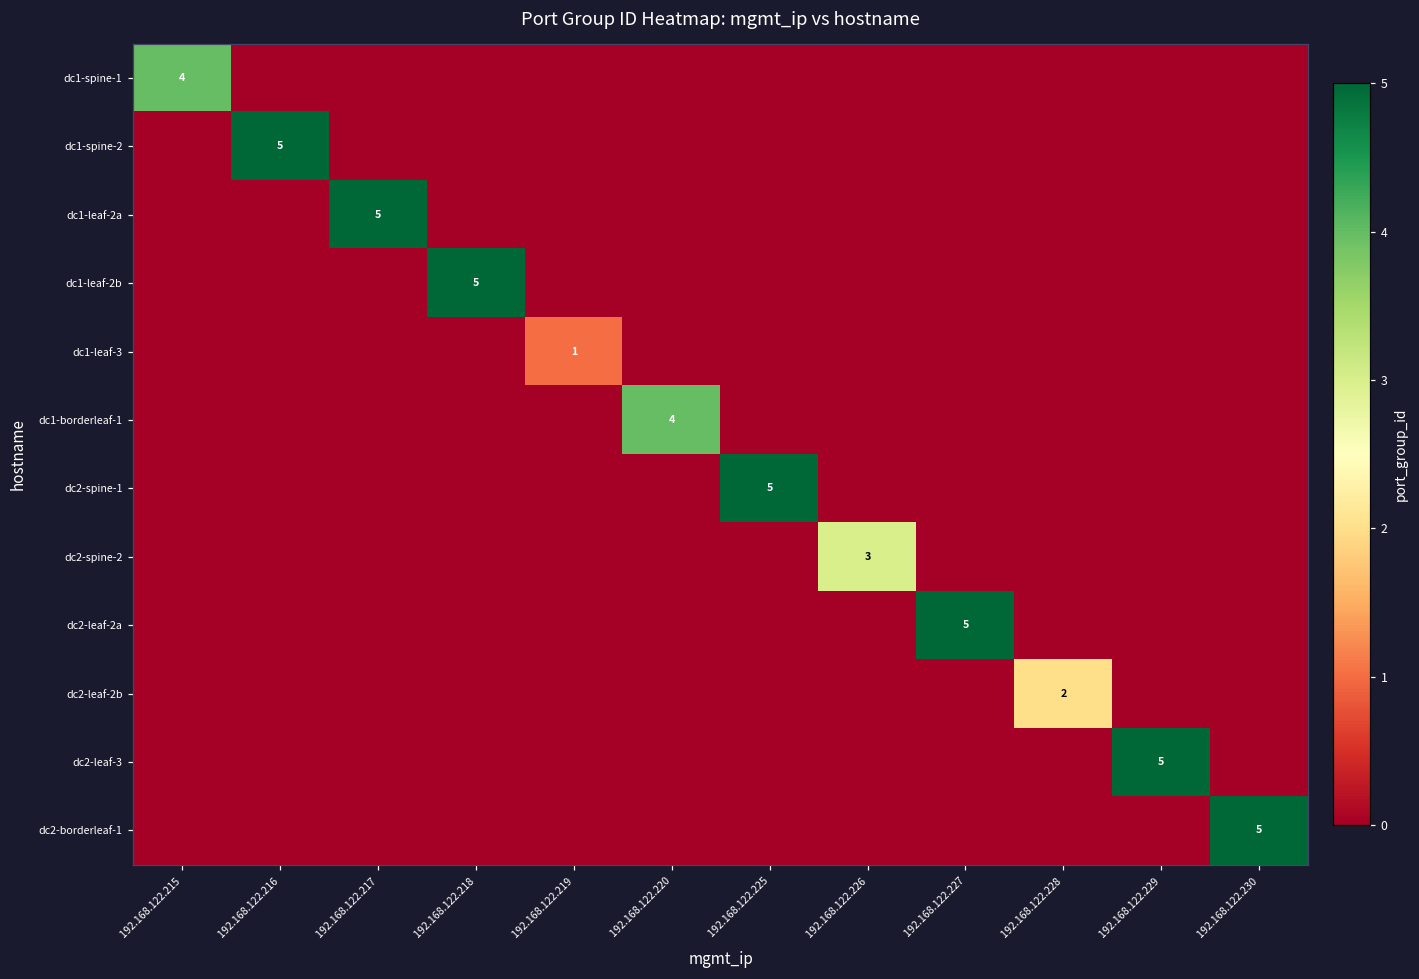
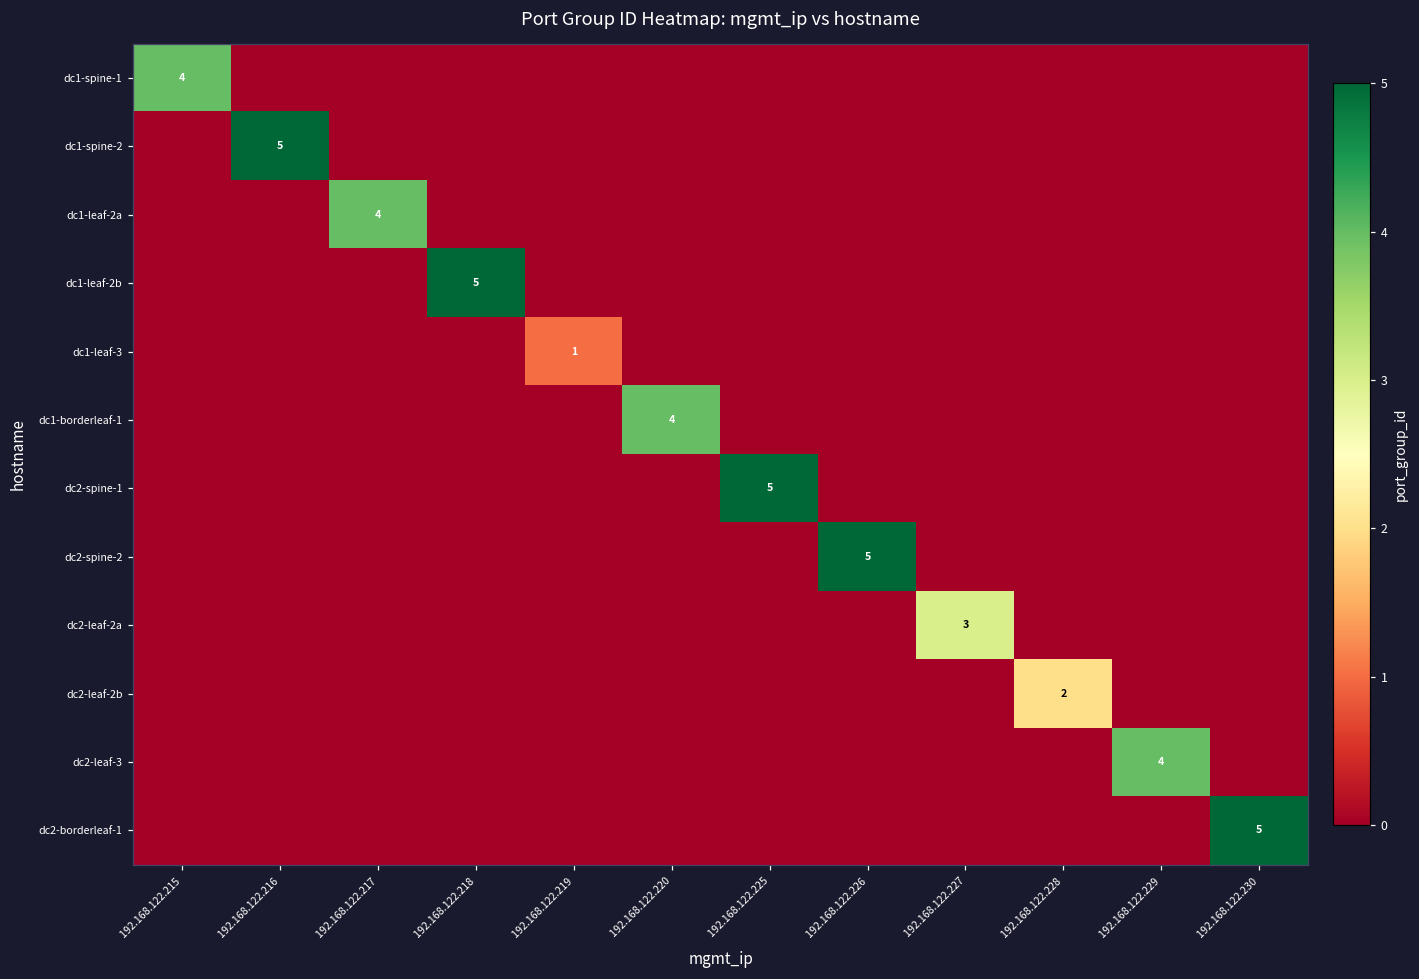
  {
    "dc1-spine-1": {
      "192.168.122.215": 4
    },
    "dc1-spine-2": {
      "192.168.122.216": 5
    },
    "dc1-leaf-2a": {
-     "192.168.122.217": 5
+     "192.168.122.217": 4
    },
    "dc1-leaf-2b": {
      "192.168.122.218": 5
    },
    "dc1-leaf-3": {
      "192.168.122.219": 1
    },
    "dc1-borderleaf-1": {
      "192.168.122.220": 4
    },
    "dc2-spine-1": {
      "192.168.122.225": 5
    },
    "dc2-spine-2": {
-     "192.168.122.226": 3
+     "192.168.122.226": 5
    },
    "dc2-leaf-2a": {
-     "192.168.122.227": 5
+     "192.168.122.227": 3
    },
    "dc2-leaf-2b": {
      "192.168.122.228": 2
    },
    "dc2-leaf-3": {
-     "192.168.122.229": 5
+     "192.168.122.229": 4
    },
    "dc2-borderleaf-1": {
      "192.168.122.230": 5
    }
  }
